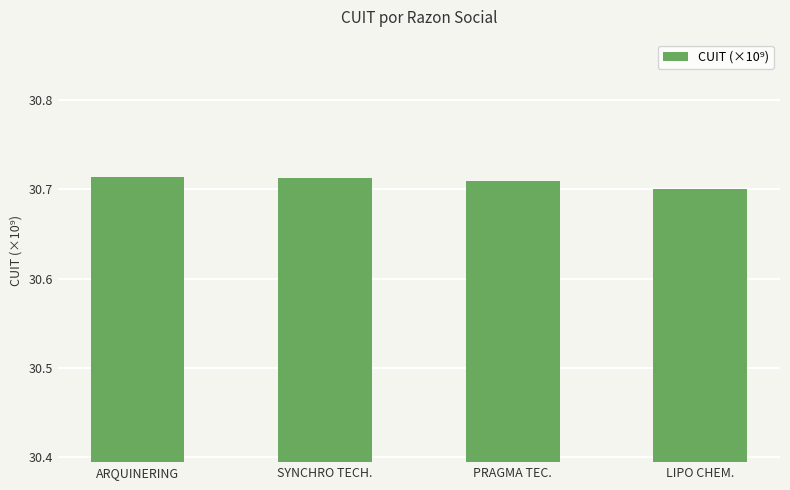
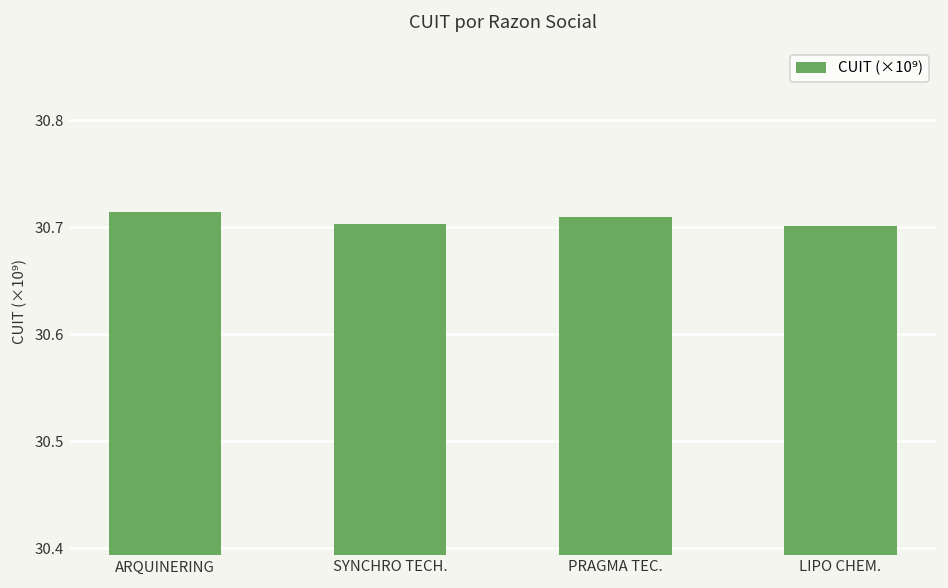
  {
    "ARQUINERING": 30.71,
-   "SYNCHRO TECH.": 30.71,
+   "SYNCHRO TECH.": 30.70,
    "PRAGMA TEC.": 30.71,
    "LIPO CHEM.": 30.70
  }
